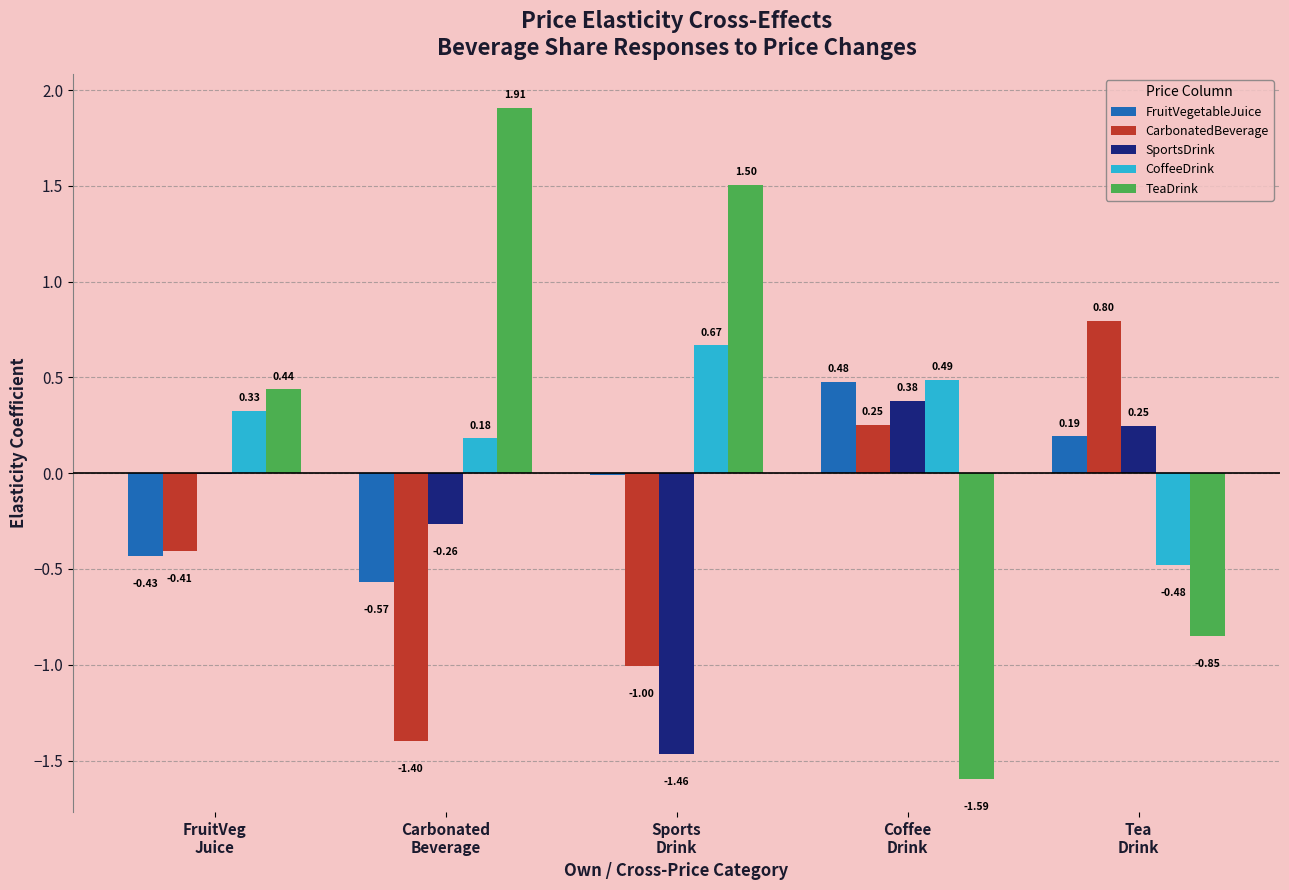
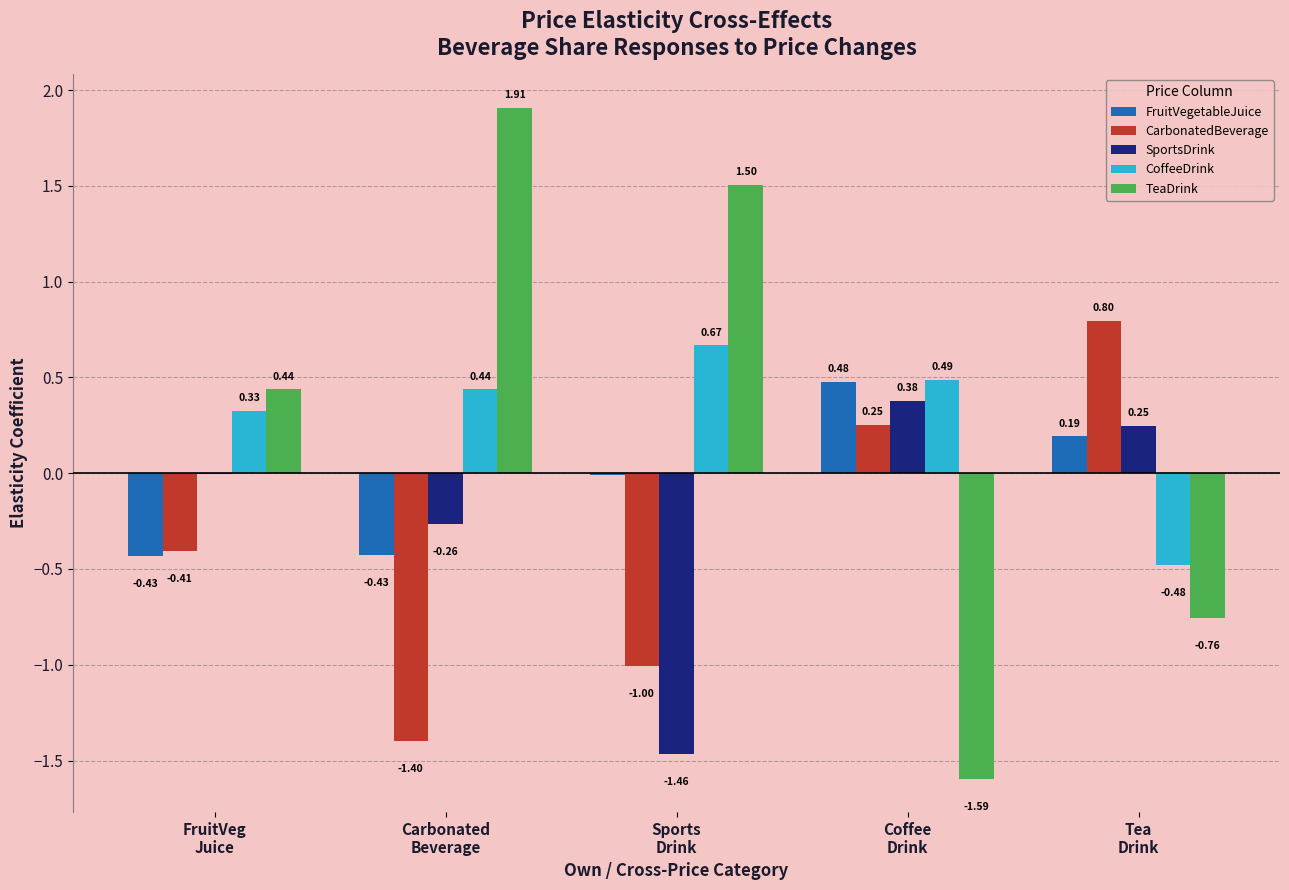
  {
    "FruitVegetableJuice": {
      "FruitVeg Juice": -0.43,
-     "Carbonated Beverage": -0.57,
+     "Carbonated Beverage": -0.43,
      "Coffee Drink": 0.48,
      "Tea Drink": 0.19
    },
    "CarbonatedBeverage": {
      "FruitVeg Juice": -0.41,
      "Carbonated Beverage": -1.40,
      "Sports Drink": -1.00,
      "Coffee Drink": 0.25,
      "Tea Drink": 0.80
    },
    "SportsDrink": {
      "Carbonated Beverage": -0.26,
      "Sports Drink": -1.46,
      "Coffee Drink": 0.38,
      "Tea Drink": 0.25
    },
    "CoffeeDrink": {
      "FruitVeg Juice": 0.33,
-     "Carbonated Beverage": 0.18,
+     "Carbonated Beverage": 0.44,
      "Sports Drink": 0.67,
      "Coffee Drink": 0.49,
      "Tea Drink": -0.48
    },
    "TeaDrink": {
      "FruitVeg Juice": 0.44,
      "Carbonated Beverage": 1.91,
      "Sports Drink": 1.50,
      "Coffee Drink": -1.59,
-     "Tea Drink": -0.85
+     "Tea Drink": -0.76
    }
  }
